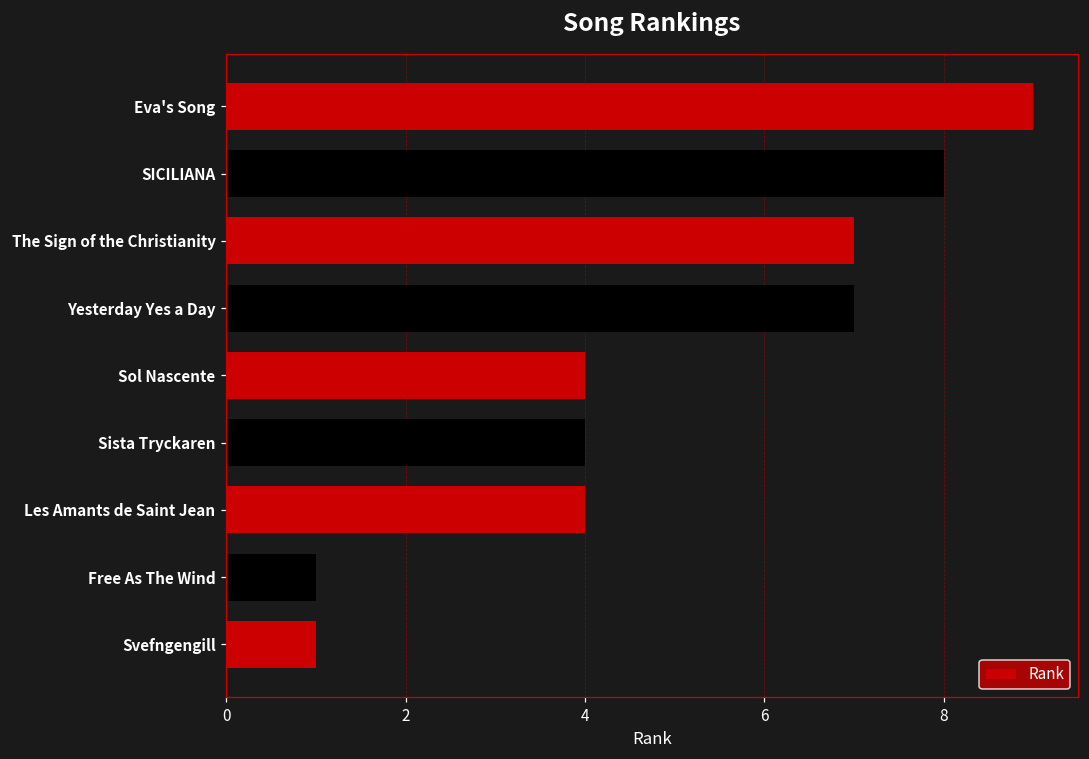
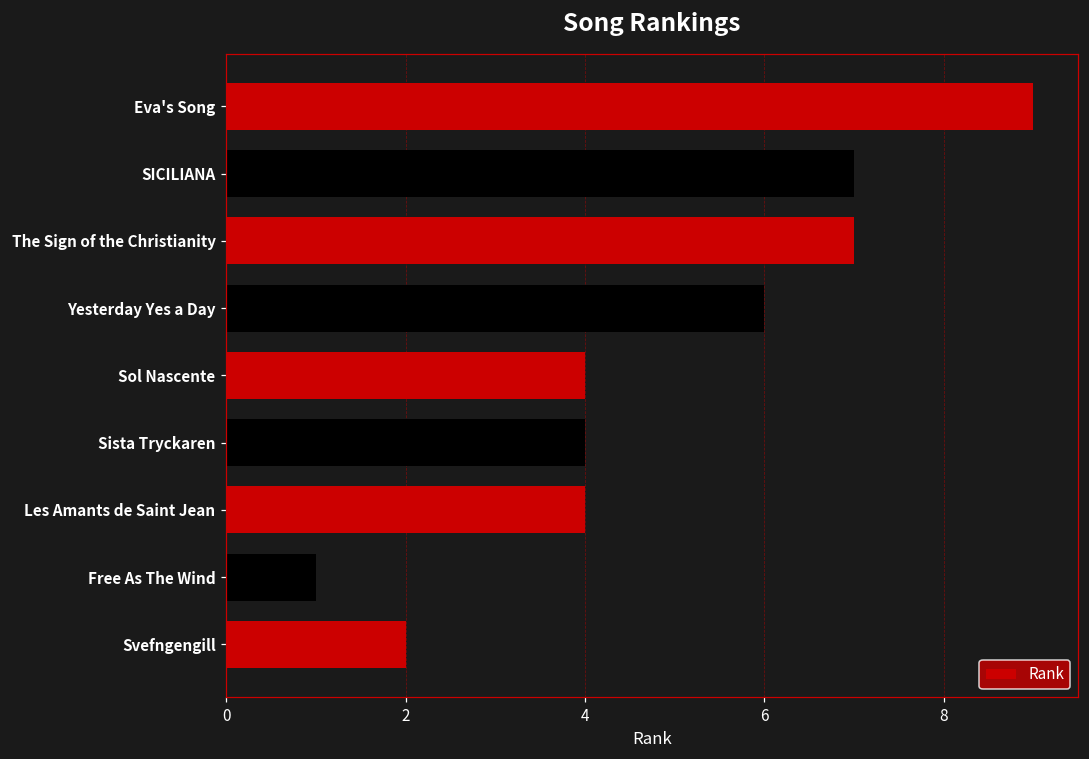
  {
    "Eva's Song": 9,
-   "SICILIANA": 8,
+   "SICILIANA": 7,
    "The Sign of the Christianity": 7,
-   "Yesterday Yes a Day": 7,
+   "Yesterday Yes a Day": 6,
    "Sol Nascente": 4,
    "Sista Tryckaren": 4,
    "Les Amants de Saint Jean": 4,
    "Free As The Wind": 1,
-   "Svefngengill": 1
+   "Svefngengill": 2
  }
